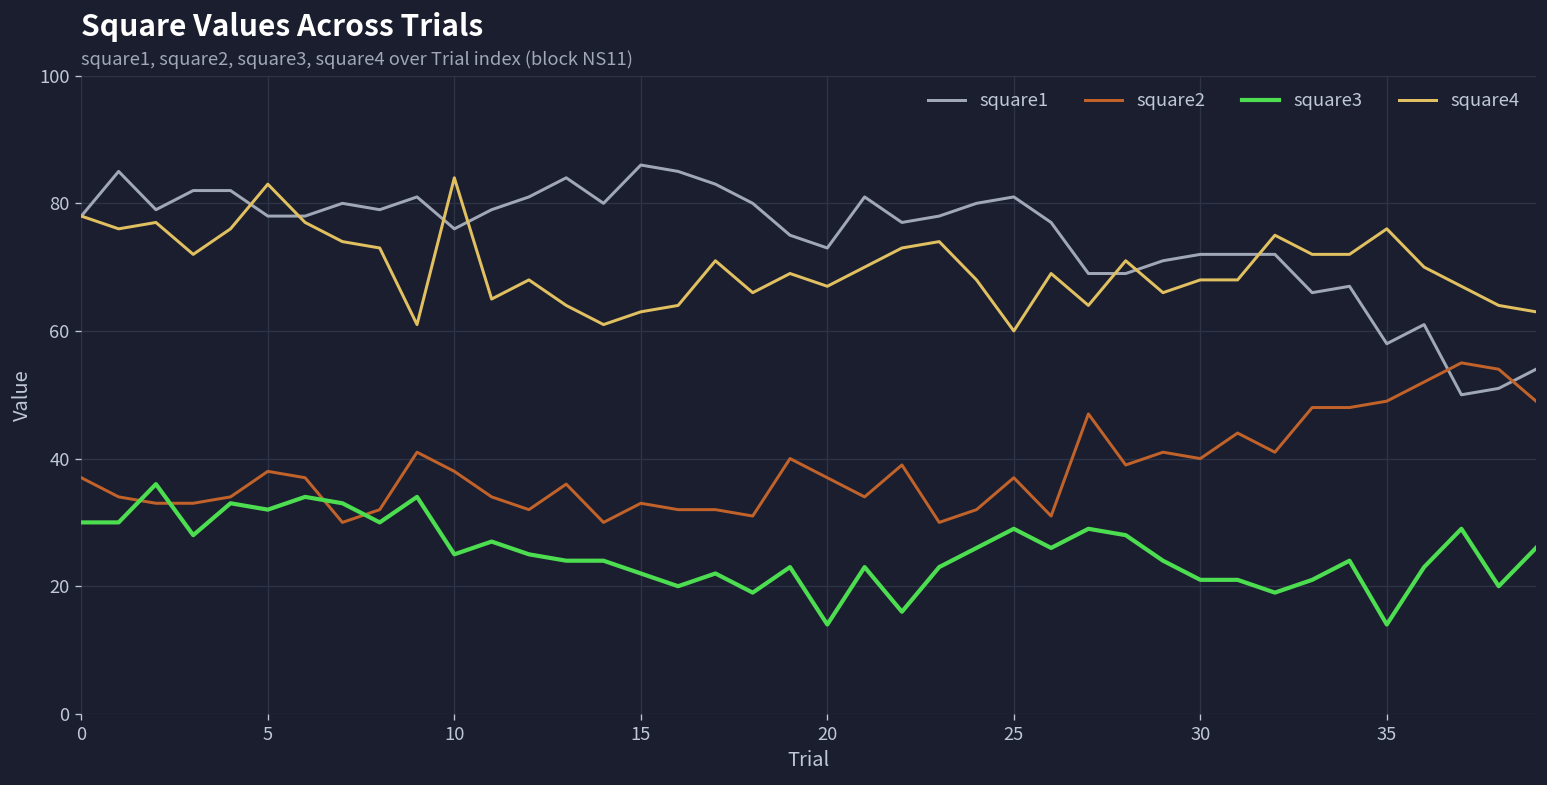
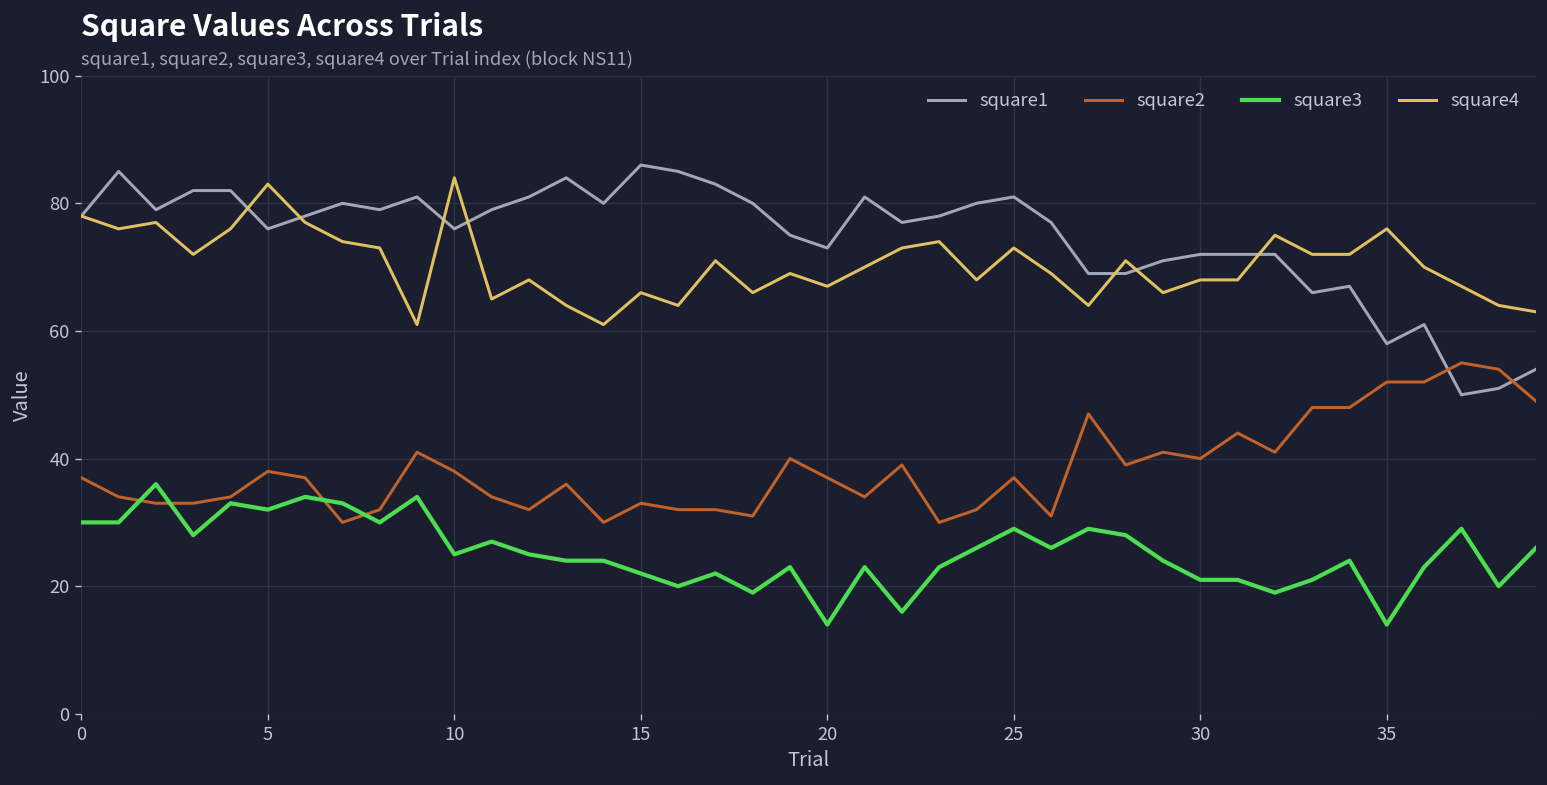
  {
    "square1": {
-     "5": 78,
+     "5": 76,
      "10": 76,
      "15": 86,
      "20": 73,
      "25": 81,
      "30": 72,
      "35": 58
    },
    "square2": {
      "0": 37,
      "5": 38,
      "10": 38,
      "15": 33,
      "20": 37,
      "25": 37,
      "30": 40,
-     "35": 49
+     "35": 52
    },
    "square3": {
      "0": 30,
      "5": 32,
      "10": 25,
      "15": 22,
      "20": 14,
      "25": 29,
      "30": 21,
      "35": 14
    },
    "square4": {
      "5": 83,
      "10": 84,
-     "15": 63,
+     "15": 66,
      "20": 67,
-     "25": 60,
+     "25": 73,
      "30": 68,
      "35": 76
    }
  }
